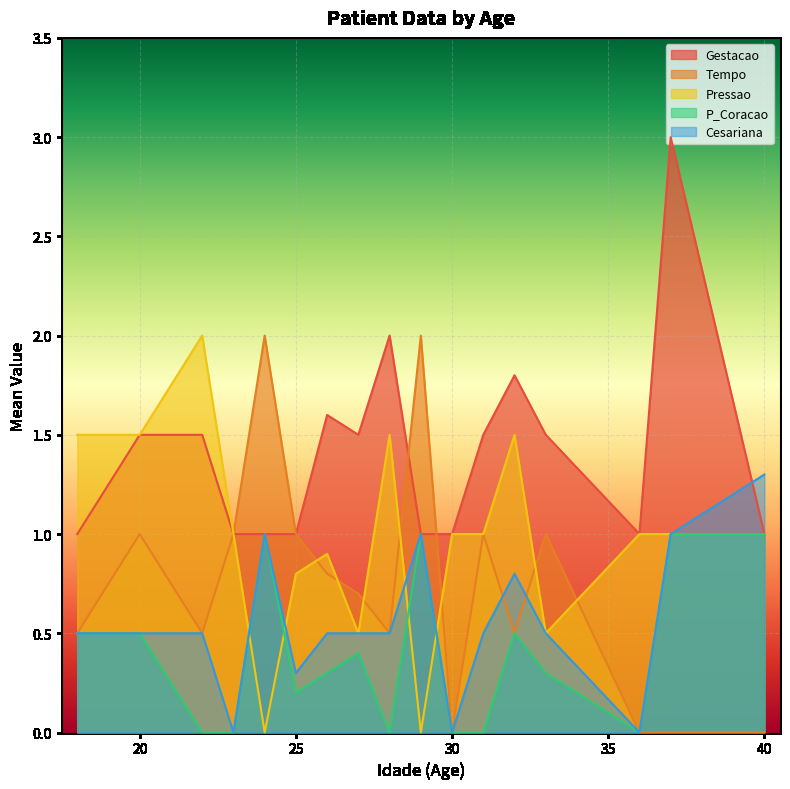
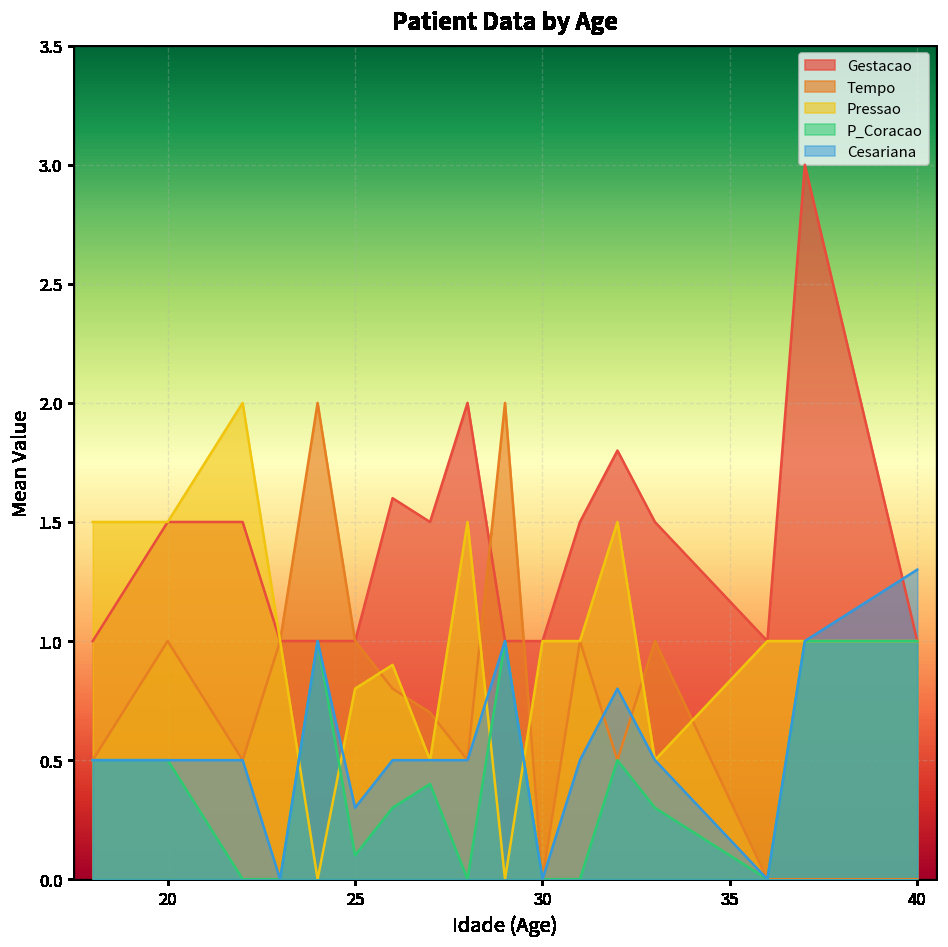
  {
    "P_Coracao": {
-     "25": 0.2
+     "25": 0.1
    },
    "Cesariana": {
      "25": 0.3,
      "40": 1.3
    }
  }
